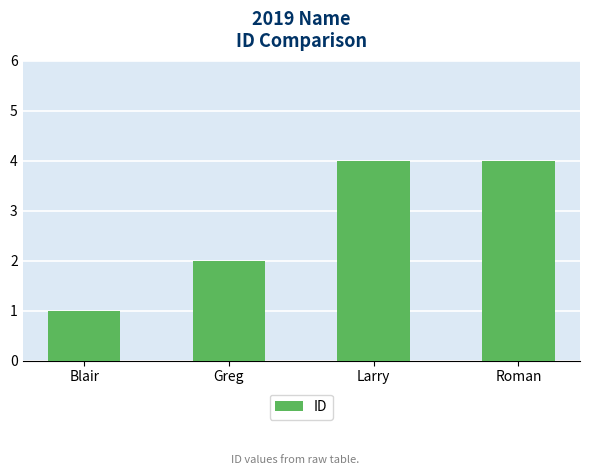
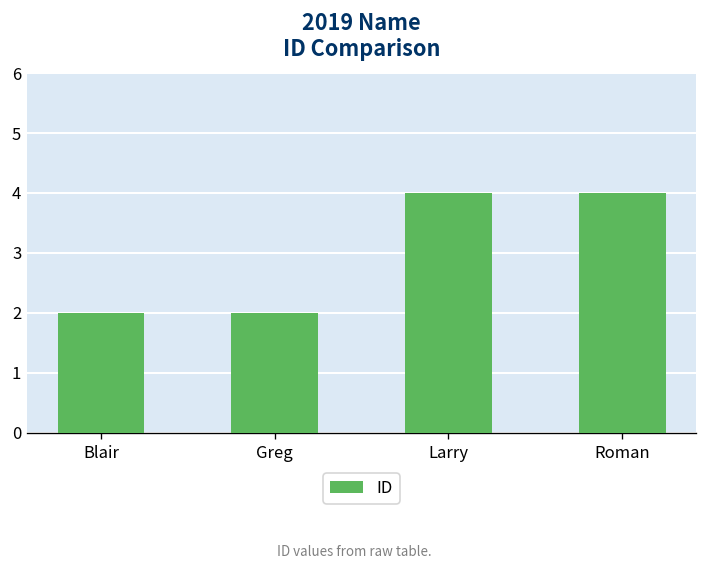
  {
-   "Blair": 1,
+   "Blair": 2,
    "Greg": 2,
    "Larry": 4,
    "Roman": 4
  }
